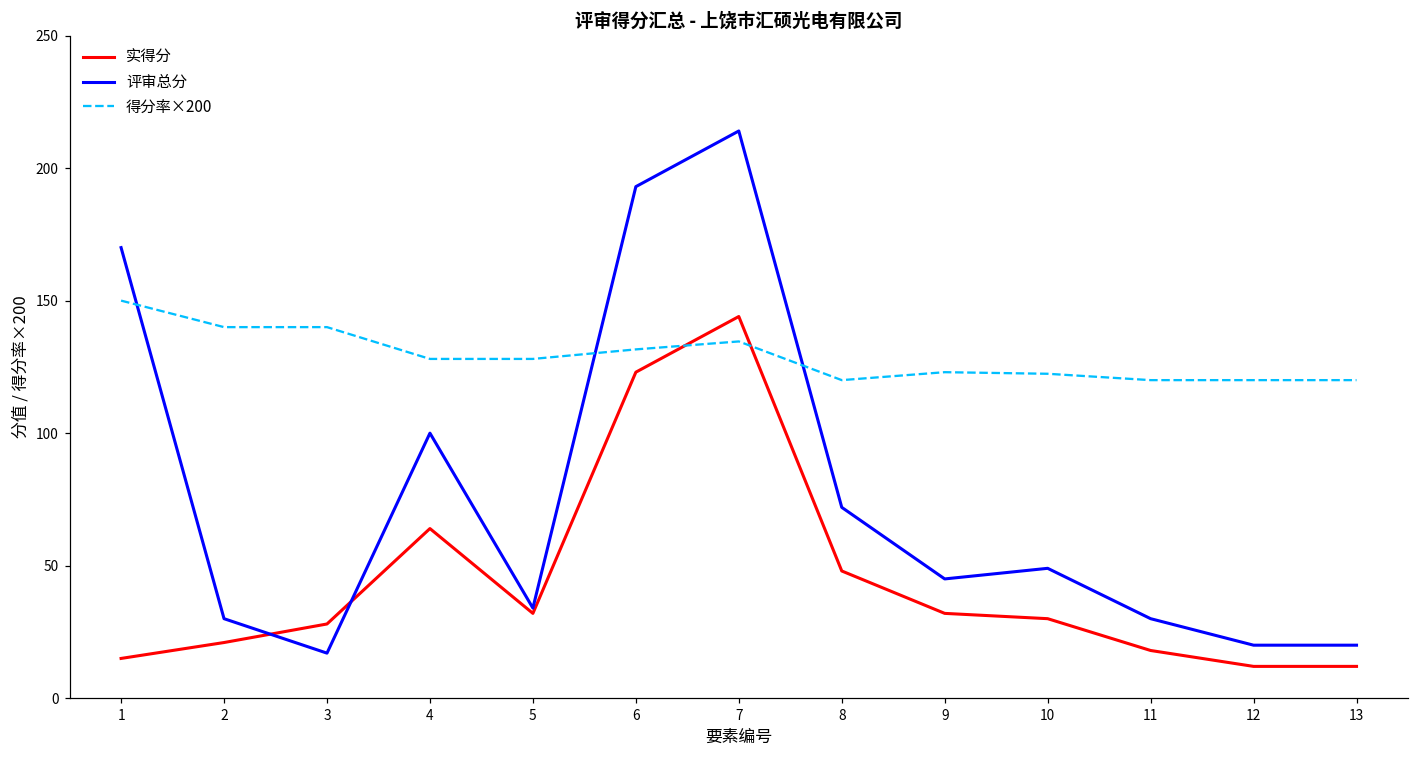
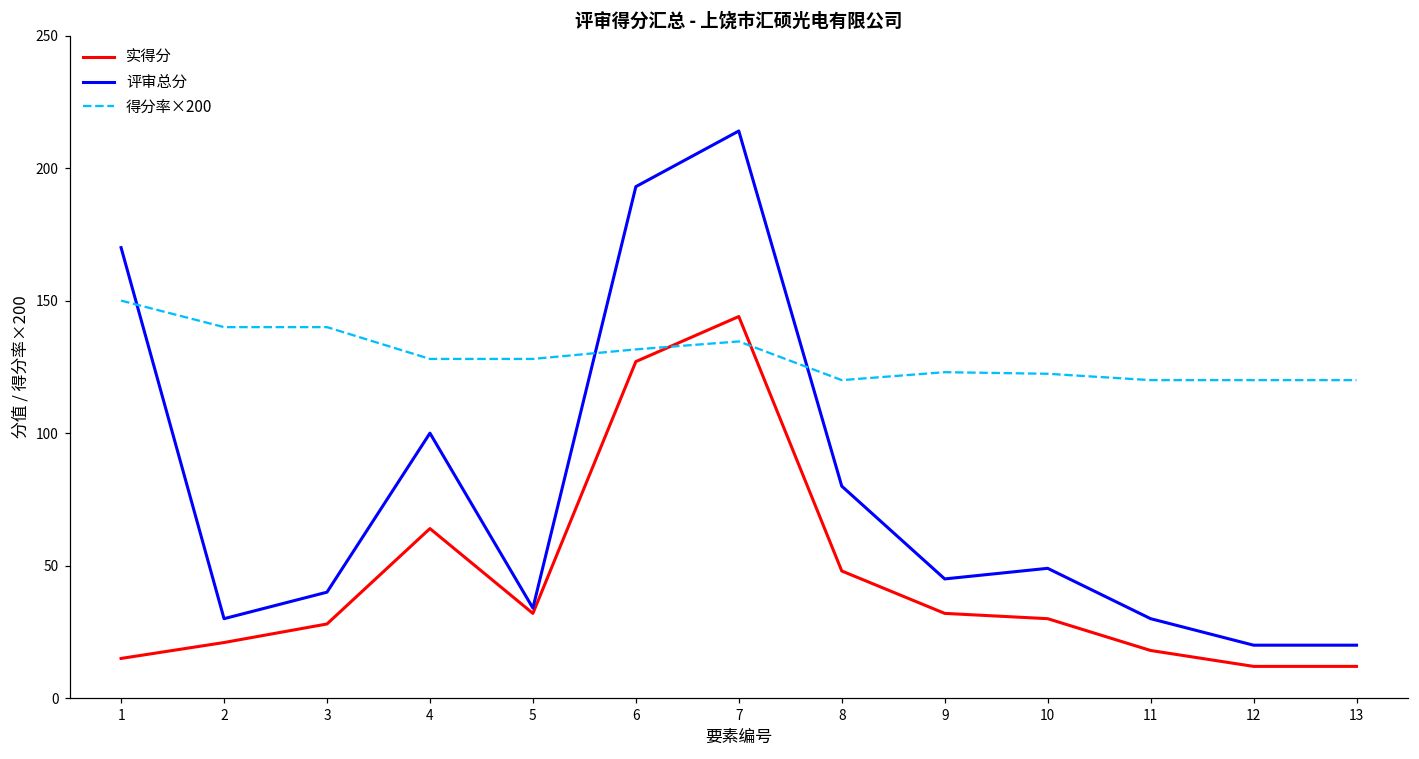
  {
    "实得分": {
      "1": 15,
      "2": 21,
      "3": 28,
      "4": 64,
      "5": 32,
-     "6": 123,
+     "6": 127,
      "7": 144,
      "8": 48,
      "9": 32,
      "10": 30,
      "11": 18,
      "12": 12,
      "13": 12
    },
    "评审总分": {
      "1": 170,
      "2": 30,
-     "3": 17,
+     "3": 40,
      "4": 100,
      "5": 34,
      "6": 193,
      "7": 214,
-     "8": 72,
+     "8": 80,
      "9": 45,
      "10": 49,
      "11": 30,
      "12": 20,
      "13": 20
    },
    "得分率×200": {
      "1": 150,
      "2": 140,
      "3": 140,
      "4": 128,
      "5": 128,
      "6": 132,
      "7": 135,
      "8": 120,
      "9": 123,
      "10": 122,
      "11": 120,
      "12": 120,
      "13": 120
    }
  }
